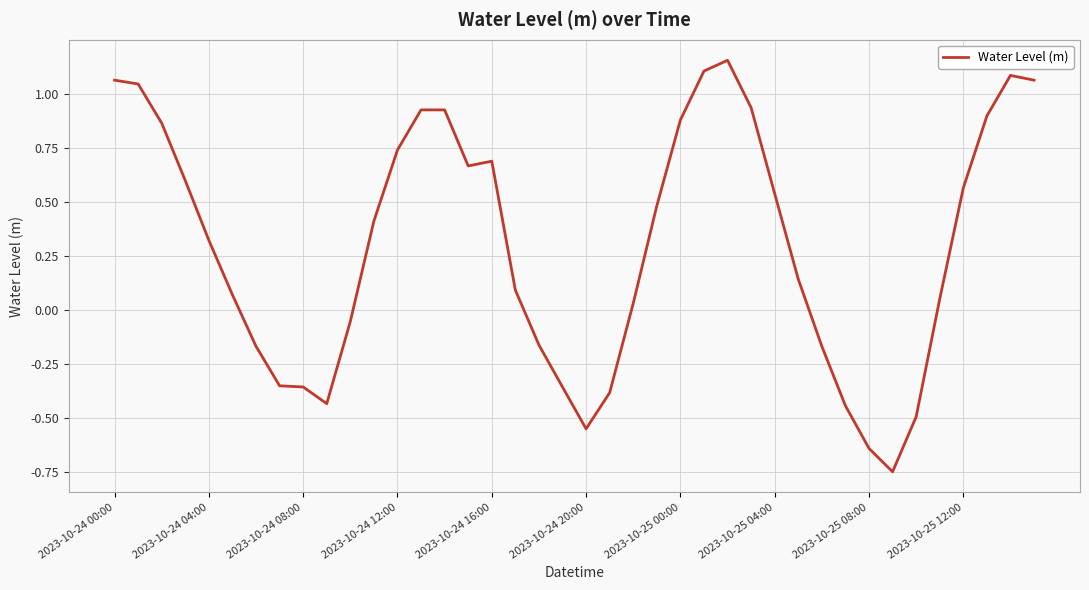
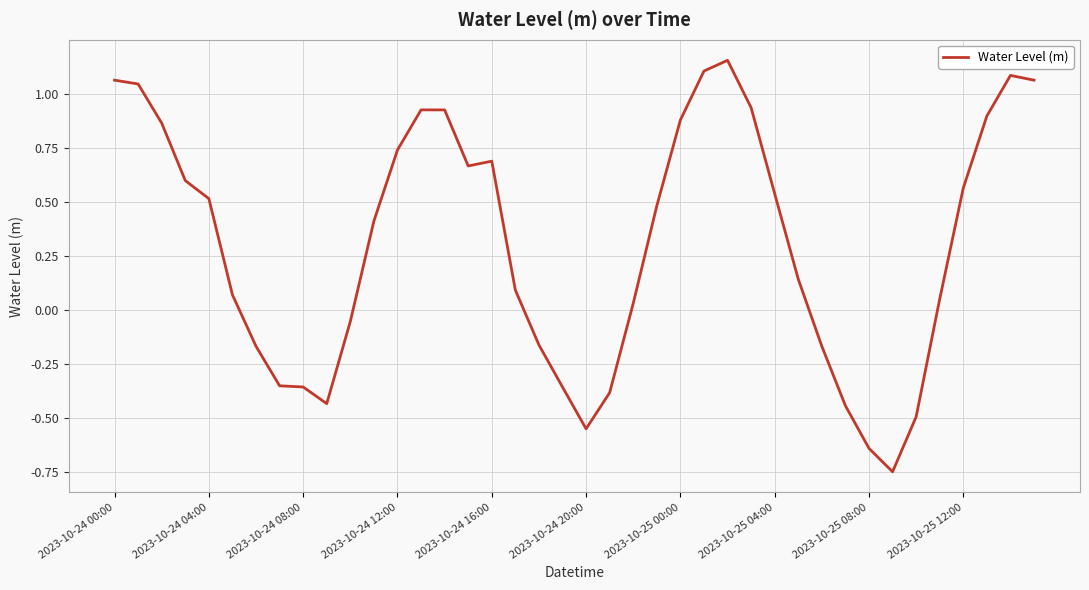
  {
    "2023-10-24 00:00": 1.06,
-   "2023-10-24 04:00": 0.32,
+   "2023-10-24 04:00": 0.51,
    "2023-10-24 08:00": -0.36,
    "2023-10-24 12:00": 0.74,
    "2023-10-24 16:00": 0.69,
    "2023-10-24 20:00": -0.55,
    "2023-10-25 00:00": 0.88,
    "2023-10-25 04:00": 0.54,
    "2023-10-25 08:00": -0.64,
    "2023-10-25 12:00": 0.56
  }
